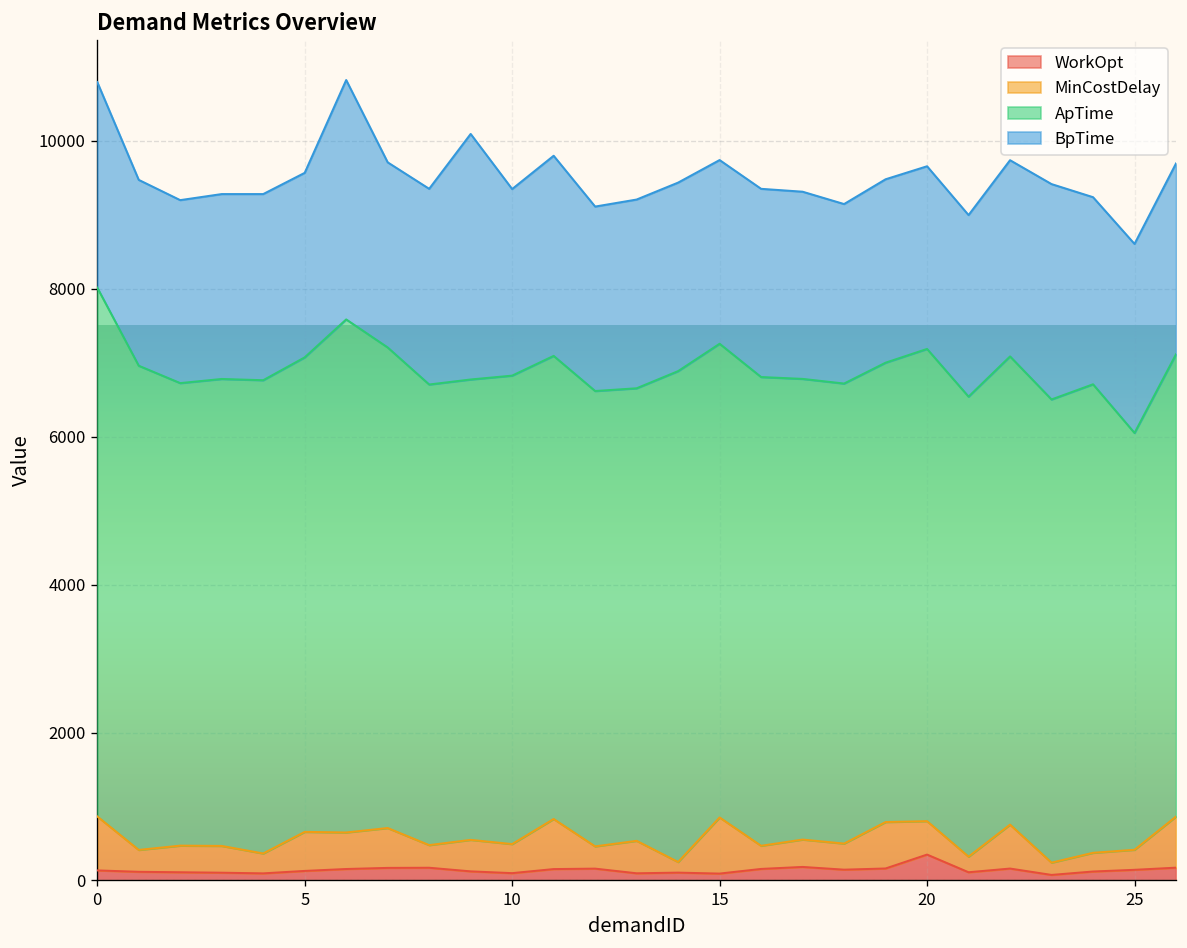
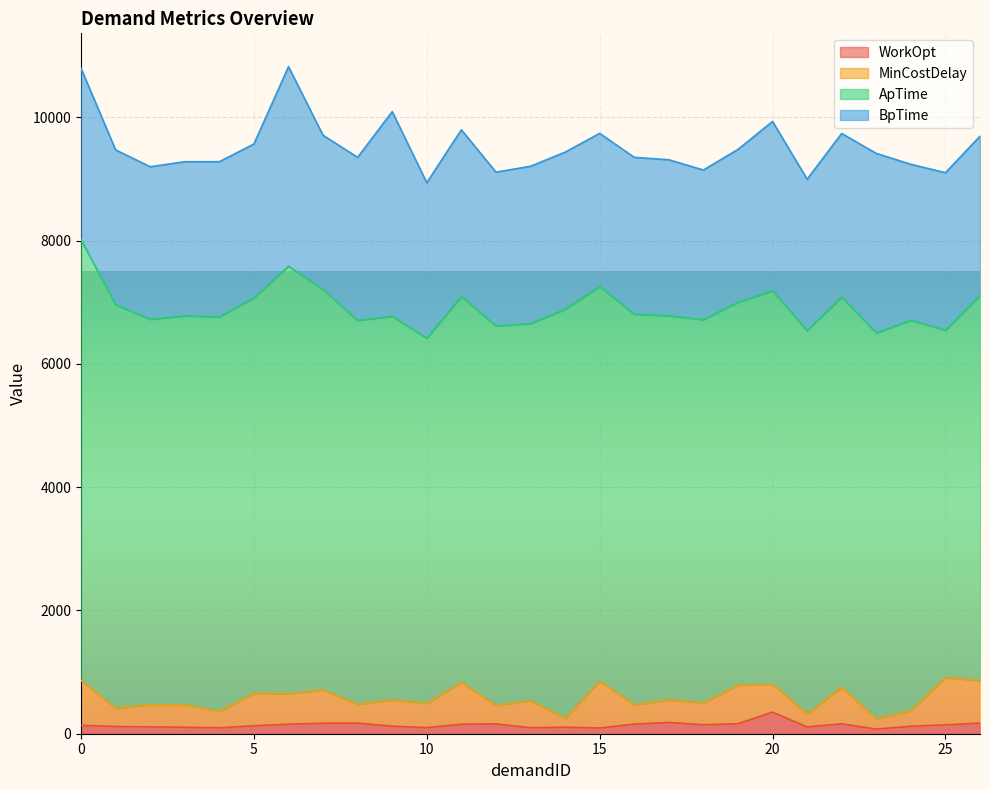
  {
    "WorkOpt": {
      "0": 100,
      "5": 100,
      "10": 100,
      "15": 100,
      "20": 400,
      "25": 100
    },
    "MinCostDelay": {
      "0": 700,
      "5": 500,
      "10": 400,
      "15": 800,
      "20": 500,
-     "25": 300
+     "25": 800
    },
    "ApTime": {
      "0": 7200,
      "5": 6400,
-     "10": 6300,
+     "10": 5900,
      "15": 6400,
      "20": 6400,
      "25": 5600
    },
    "BpTime": {
      "0": 2800,
      "5": 2500,
      "10": 2500,
      "15": 2500,
-     "20": 2500,
+     "20": 2700,
      "25": 2600
    }
  }
